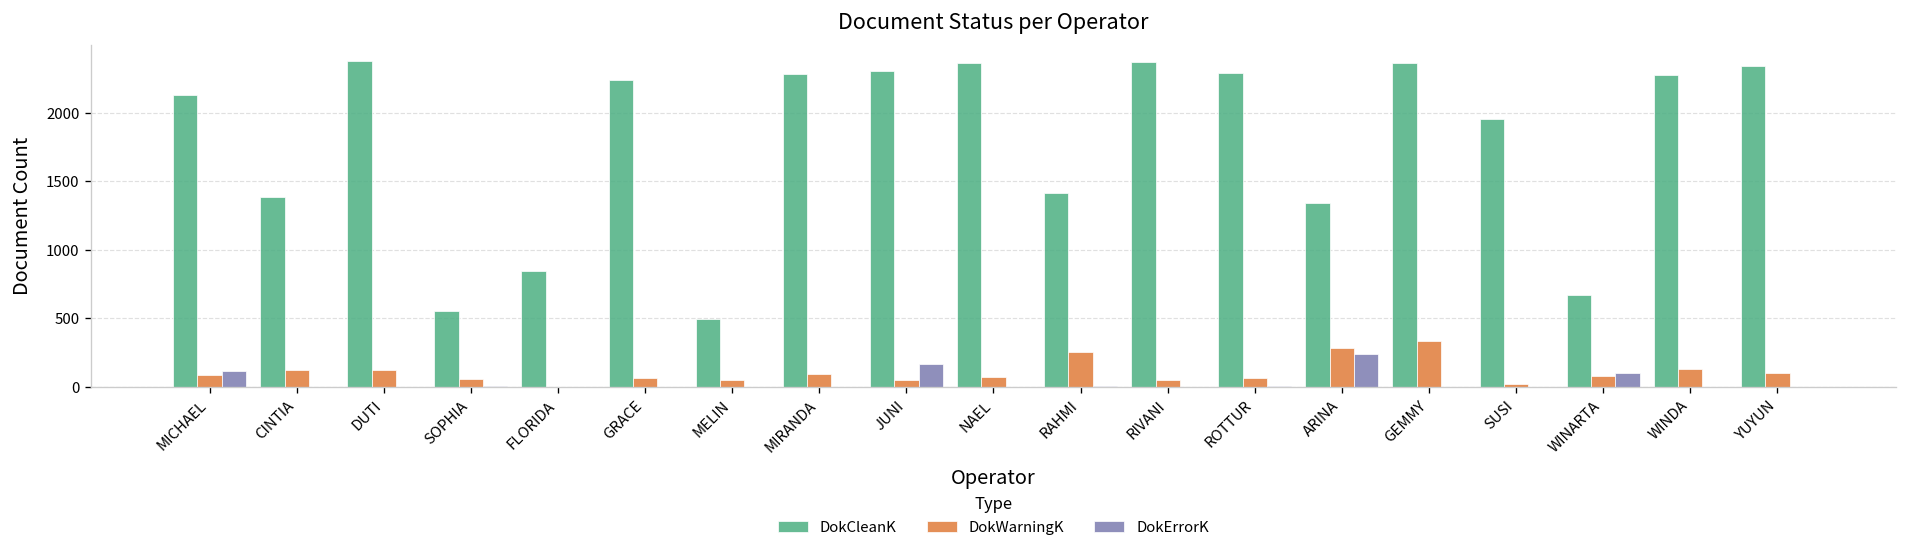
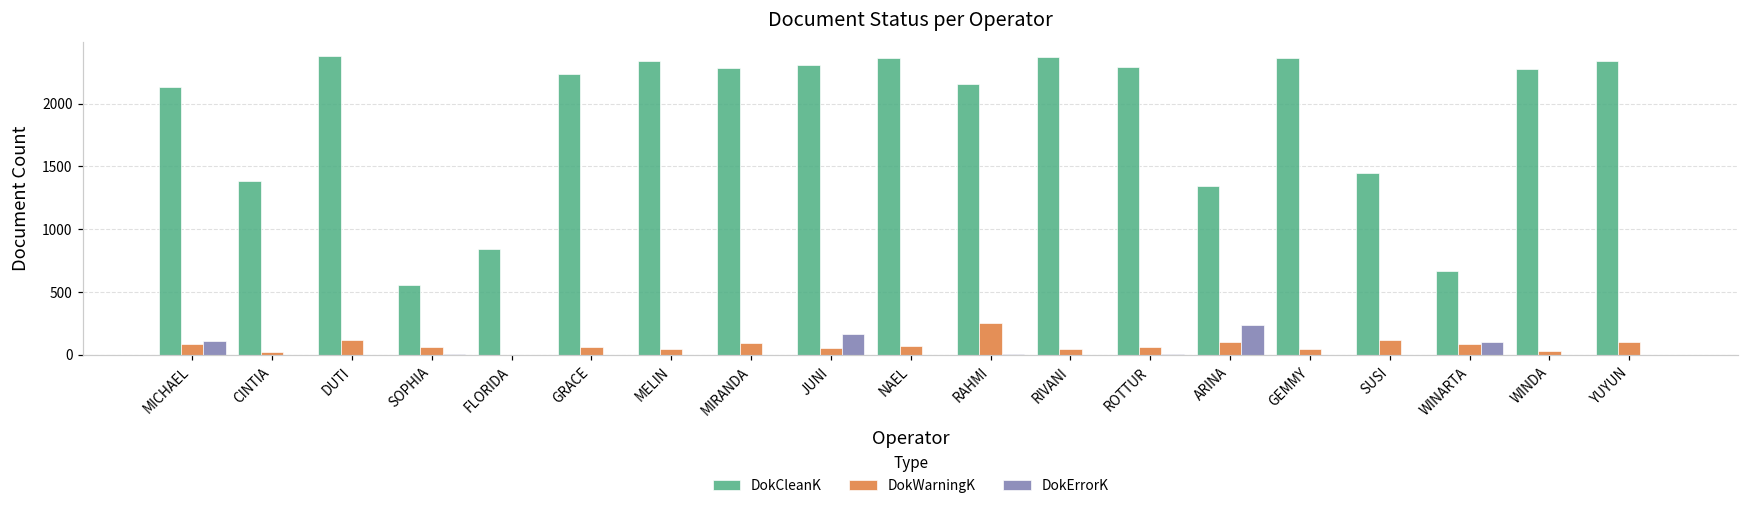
  {
    "DokCleanK": {
      "MICHAEL": 2130,
      "CINTIA": 1390,
      "DUTI": 2380,
      "SOPHIA": 550,
      "FLORIDA": 850,
      "GRACE": 2240,
-     "MELIN": 500,
+     "MELIN": 2340,
      "MIRANDA": 2280,
      "JUNI": 2310,
      "NAEL": 2360,
-     "RAHMI": 1410,
+     "RAHMI": 2160,
      "RIVANI": 2370,
      "ROTTUR": 2290,
      "ARINA": 1340,
      "GEMMY": 2370,
-     "SUSI": 1960,
+     "SUSI": 1450,
      "WINARTA": 670,
      "WINDA": 2280,
      "YUYUN": 2340
    },
    "DokWarningK": {
      "MICHAEL": 90,
-     "CINTIA": 130,
+     "CINTIA": 20,
      "DUTI": 120,
      "SOPHIA": 60,
      "FLORIDA": 0,
      "GRACE": 60,
      "MELIN": 50,
      "MIRANDA": 90,
      "JUNI": 50,
      "NAEL": 70,
      "RAHMI": 260,
      "RIVANI": 50,
      "ROTTUR": 70,
-     "ARINA": 290,
-     "GEMMY": 330,
-     "SUSI": 20,
+     "ARINA": 100,
+     "GEMMY": 50,
+     "SUSI": 120,
      "WINARTA": 80,
-     "WINDA": 130,
+     "WINDA": 30,
      "YUYUN": 100
    },
    "DokErrorK": {
      "MICHAEL": 110,
      "DUTI": 0,
      "FLORIDA": 0,
      "GRACE": 0,
      "MELIN": 0,
      "JUNI": 160,
      "NAEL": 0,
      "RIVANI": 0,
      "ARINA": 240,
      "SUSI": 0,
      "WINARTA": 100,
      "WINDA": 0,
      "YUYUN": 0
    }
  }
